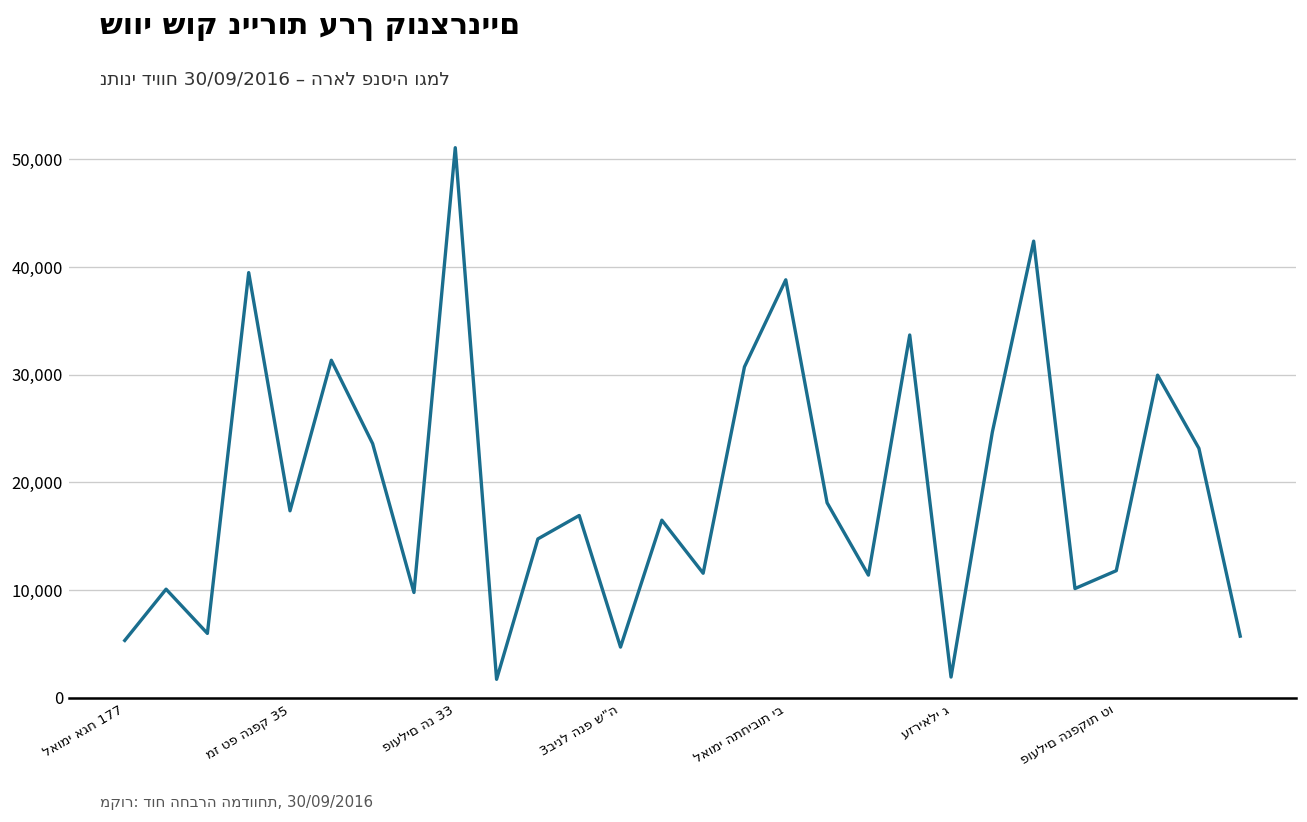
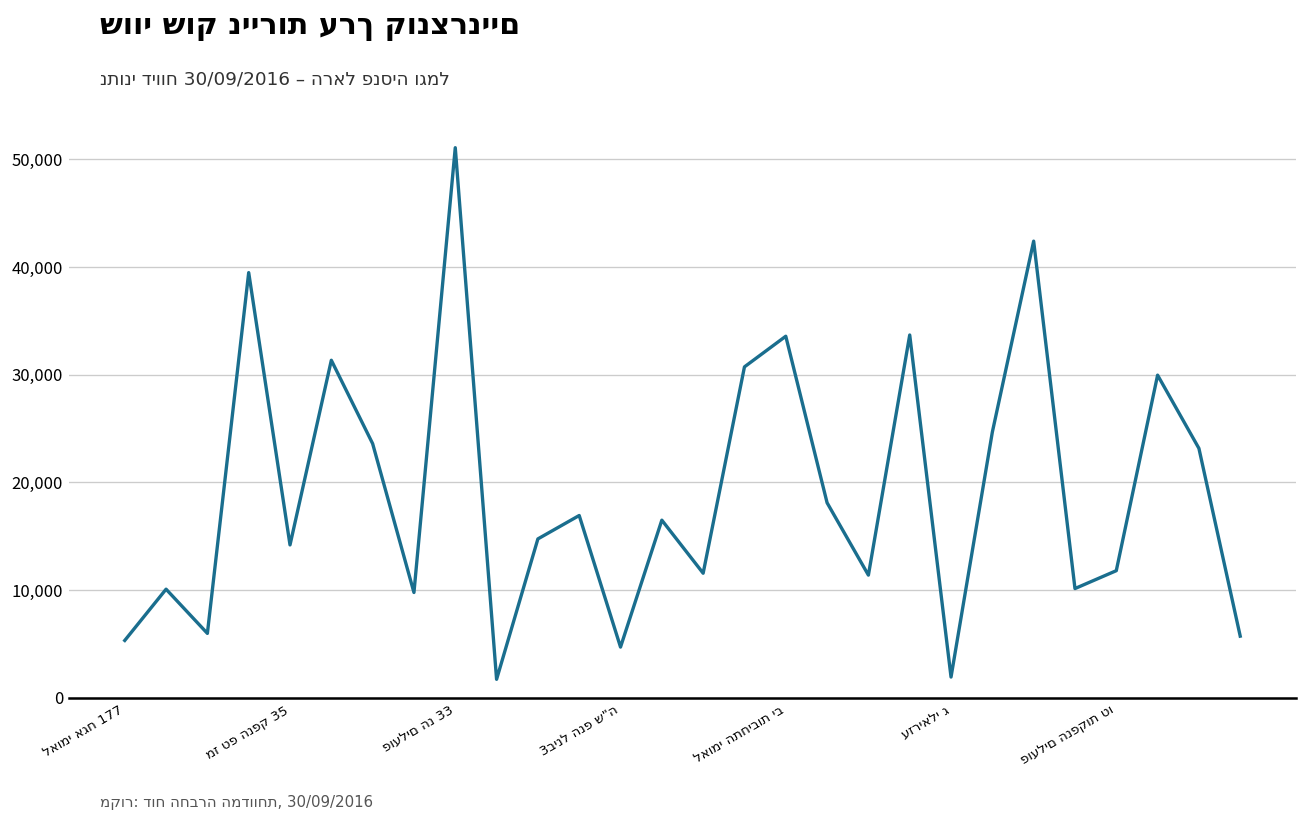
  {
    "לאומי אגח 177": "5,000",
-   "מז טפ הנפק 35": "17,000",
+   "מז טפ הנפק 35": "14,000",
    "פועלים הנ 33": "51,000",
    "3בינל הנפ ש\"ה": "5,000",
-   "לאומי התחיבות יב": "39,000",
+   "לאומי התחיבות יב": "34,000",
    "עזריאלי ג": "2,000",
    "פועלים הנפקות טו": "12,000"
  }
